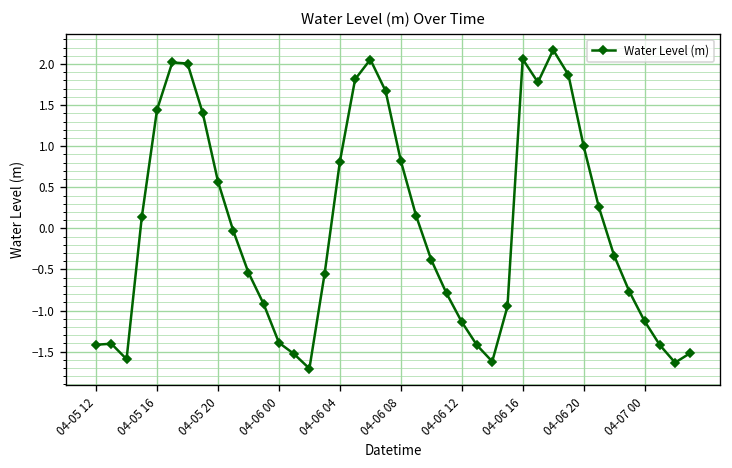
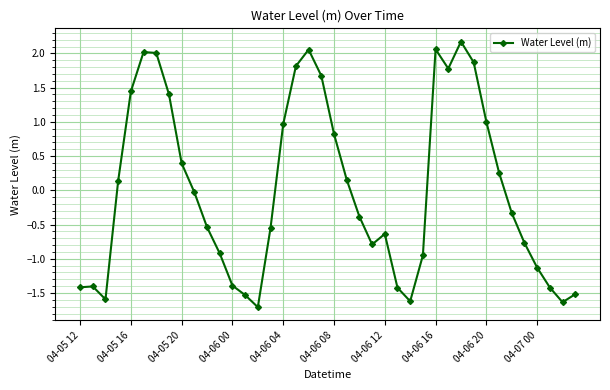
  {
    "04-05 12": -1.4,
    "04-05 16": 1.4,
-   "04-05 20": 0.6,
+   "04-05 20": 0.4,
    "04-06 00": -1.4,
-   "04-06 04": 0.8,
+   "04-06 04": 1.0,
    "04-06 08": 0.8,
-   "04-06 12": -1.1,
+   "04-06 12": -0.6,
    "04-06 16": 2.1,
    "04-06 20": 1.0,
    "04-07 00": -1.1
  }
